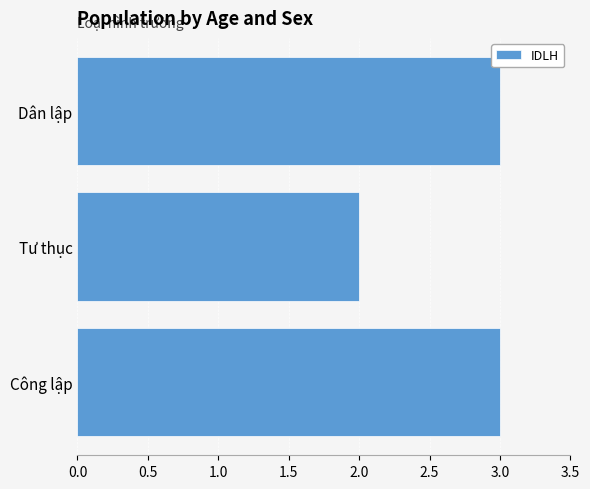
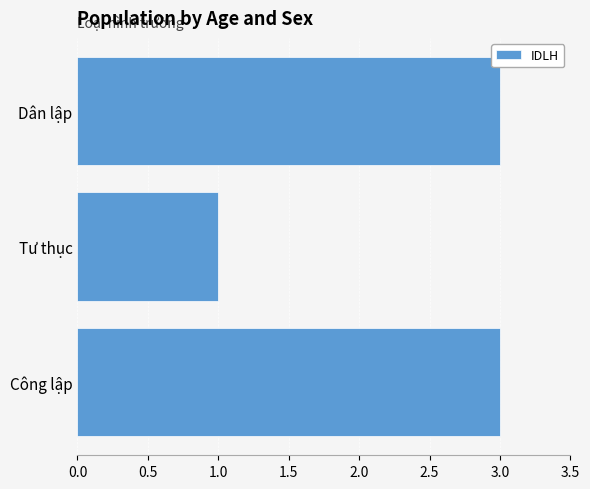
  {
    "Dân lập": 3,
-   "Tư thục": 2,
+   "Tư thục": 1,
    "Công lập": 3
  }
